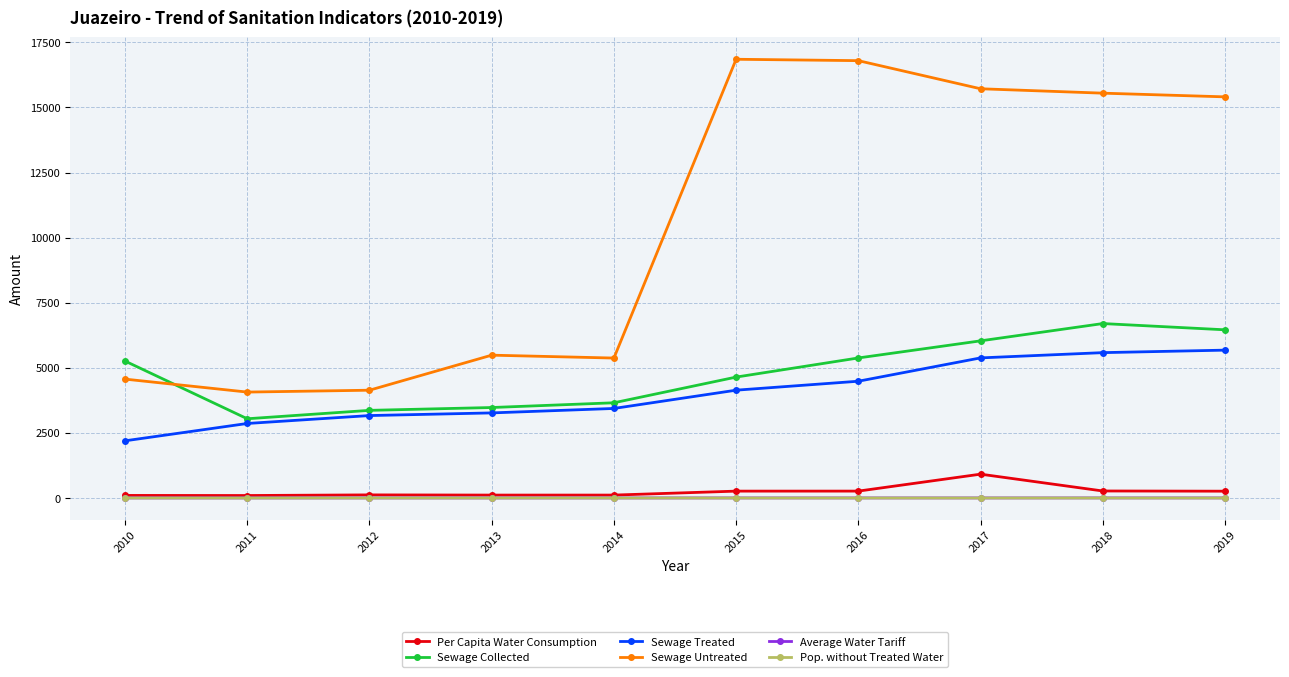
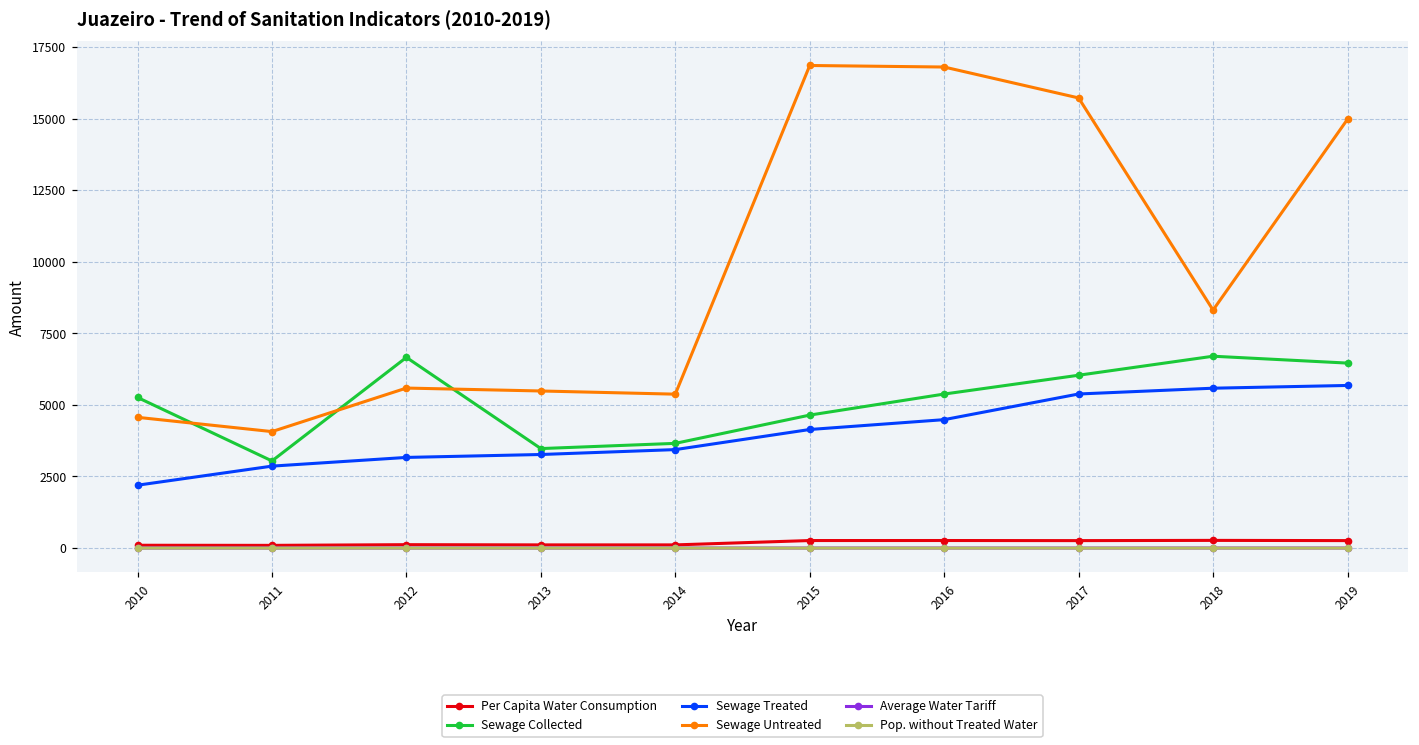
  {
    "Per Capita Water Consumption": {
      "2012": 100,
      "2013": 100,
      "2014": 100,
      "2015": 300,
      "2016": 300,
-     "2017": 900,
+     "2017": 300,
      "2018": 300,
      "2019": 300
    },
    "Sewage Collected": {
      "2010": 5300,
      "2011": 3000,
-     "2012": 3400,
+     "2012": 6700,
      "2013": 3500,
      "2014": 3700,
      "2015": 4600,
      "2016": 5400,
      "2017": 6000,
      "2018": 6700,
      "2019": 6500
    },
    "Sewage Treated": {
      "2010": 2200,
      "2011": 2900,
      "2012": 3200,
      "2013": 3300,
      "2014": 3400,
      "2015": 4100,
      "2016": 4500,
      "2017": 5400,
      "2018": 5600,
      "2019": 5700
    },
    "Sewage Untreated": {
      "2010": 4600,
      "2011": 4100,
-     "2012": 4100,
+     "2012": 5600,
      "2013": 5500,
      "2014": 5400,
      "2015": 16900,
      "2016": 16800,
      "2017": 15700,
-     "2018": 15600,
-     "2019": 15400
+     "2018": 8300,
+     "2019": 15000
    }
  }
